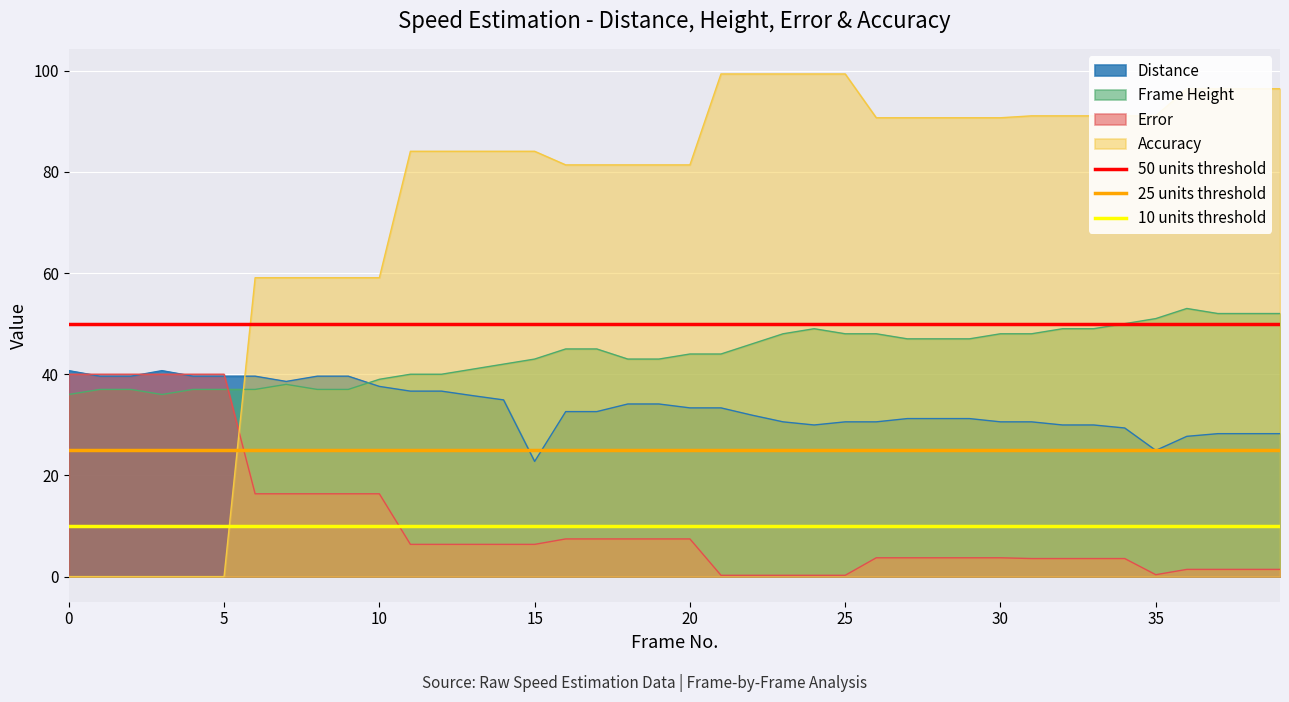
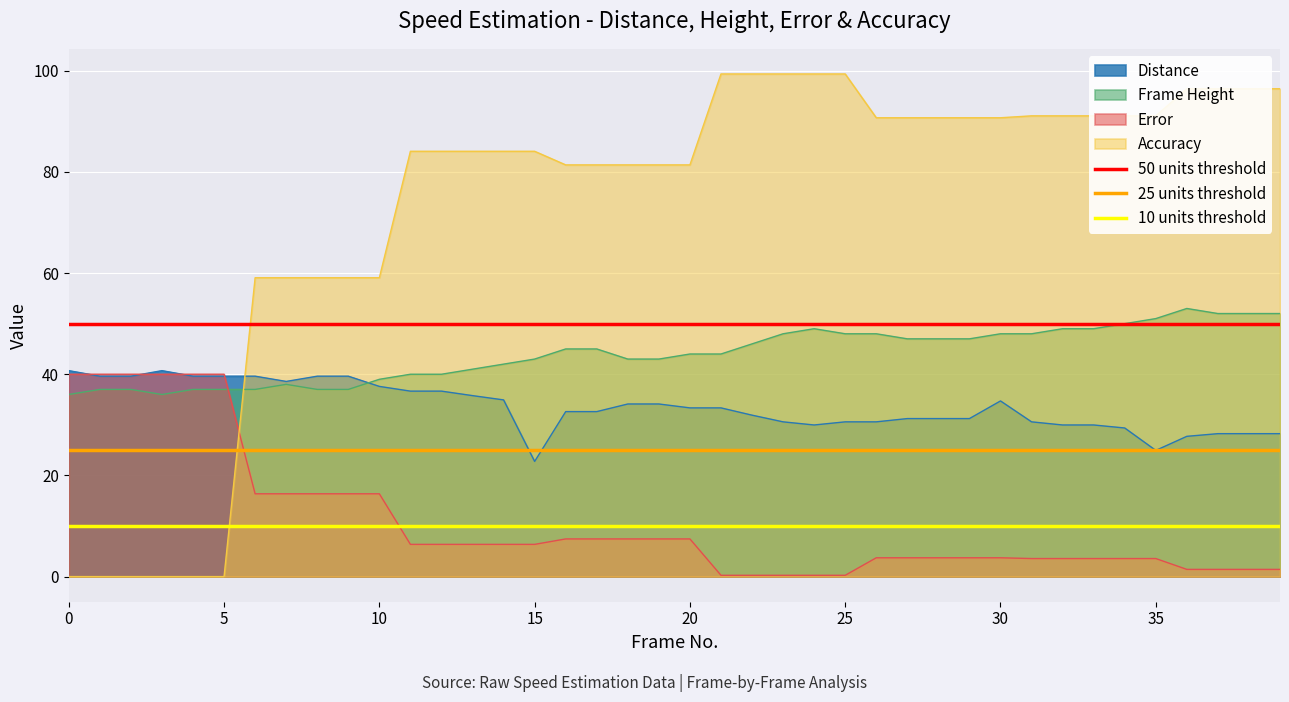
  {
    "Distance": {
      "0": 41,
      "10": 38,
      "15": 23,
      "20": 33,
      "25": 31,
-     "30": 31,
+     "30": 35,
      "35": 25
    },
    "Frame Height": {
      "0": 36,
      "5": 37,
      "10": 39,
      "15": 43,
      "20": 44,
      "25": 48,
      "30": 48,
      "35": 51
    },
    "Error": {
      "0": 40,
      "10": 16,
      "15": 6,
      "20": 7,
      "25": 0,
      "30": 4,
-     "35": 0
+     "35": 4
    },
    "Accuracy": {
      "0": 0,
      "5": 0,
      "10": 59,
      "15": 84,
      "20": 81,
      "25": 99,
      "30": 91
    }
  }
